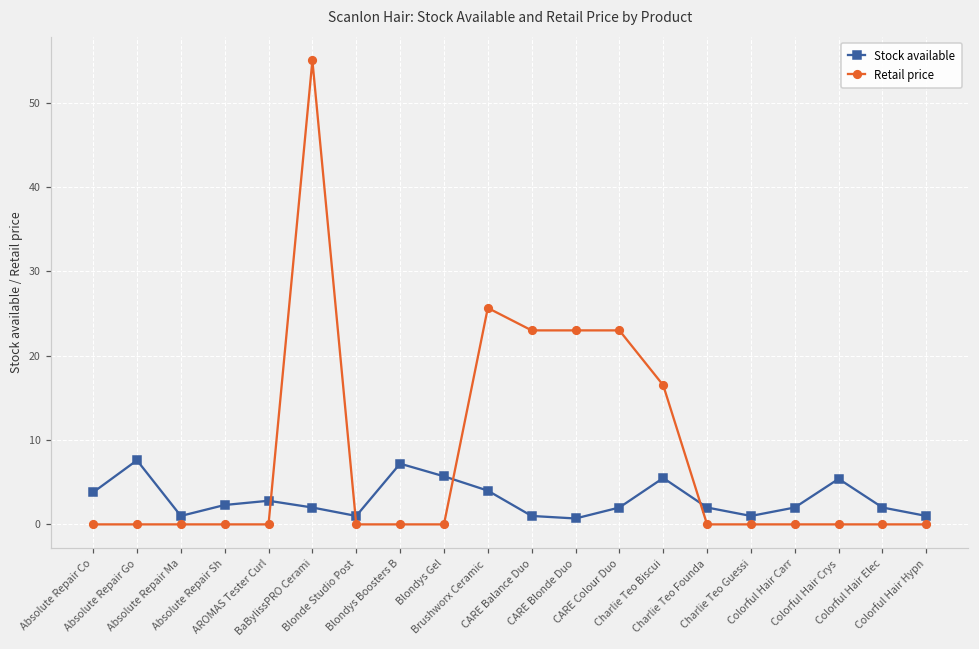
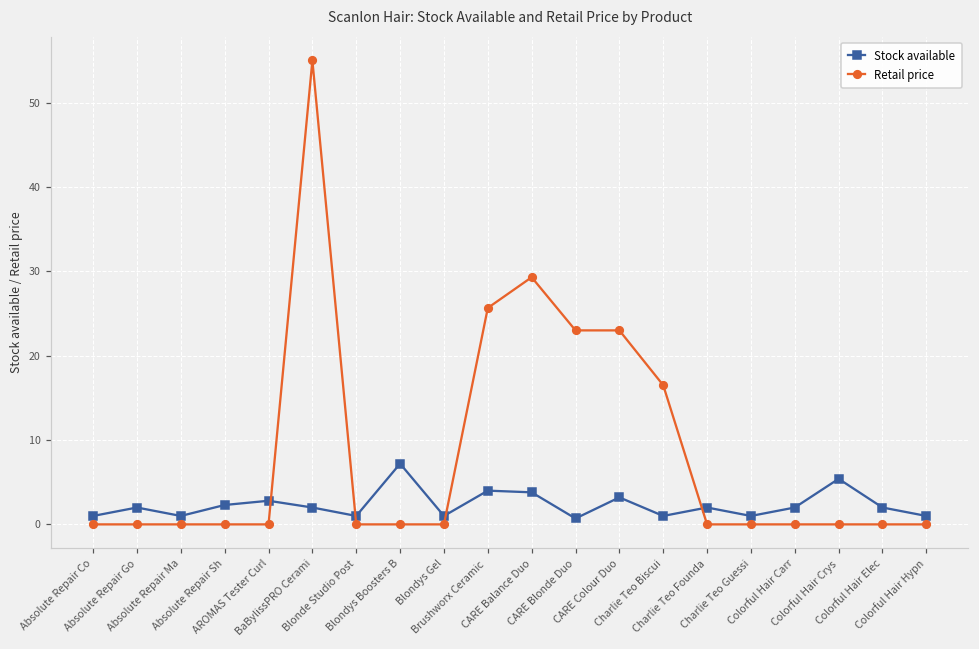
  {
    "Stock available": {
-     "Absolute Repair Co": 4,
-     "Absolute Repair Go": 8,
+     "Absolute Repair Co": 1,
+     "Absolute Repair Go": 2,
      "Absolute Repair Ma": 1,
      "Absolute Repair Sh": 2,
      "AROMAS Tester Curl": 3,
      "BaBylissPRO Cerami": 2,
      "Blonde Studio Post": 1,
      "Blondys Boosters B": 7,
-     "Blondys Gel": 6,
+     "Blondys Gel": 1,
      "Brushworx Ceramic": 4,
-     "CARE Balance Duo": 1,
+     "CARE Balance Duo": 4,
      "CARE Blonde Duo": 1,
-     "CARE Colour Duo": 2,
-     "Charlie Teo Biscui": 6,
+     "CARE Colour Duo": 3,
+     "Charlie Teo Biscui": 1,
      "Charlie Teo Founda": 2,
      "Charlie Teo Guessi": 1,
      "Colorful Hair Carr": 2,
      "Colorful Hair Crys": 5,
      "Colorful Hair Elec": 2,
      "Colorful Hair Hypn": 1
    },
    "Retail price": {
      "Absolute Repair Co": 0,
      "Absolute Repair Go": 0,
      "Absolute Repair Ma": 0,
      "Absolute Repair Sh": 0,
      "AROMAS Tester Curl": 0,
      "BaBylissPRO Cerami": 55,
      "Blonde Studio Post": 0,
      "Blondys Boosters B": 0,
      "Blondys Gel": 0,
      "Brushworx Ceramic": 26,
-     "CARE Balance Duo": 23,
+     "CARE Balance Duo": 29,
      "CARE Blonde Duo": 23,
      "CARE Colour Duo": 23,
      "Charlie Teo Biscui": 17,
      "Charlie Teo Founda": 0,
      "Charlie Teo Guessi": 0,
      "Colorful Hair Carr": 0,
      "Colorful Hair Crys": 0,
      "Colorful Hair Elec": 0,
      "Colorful Hair Hypn": 0
    }
  }
